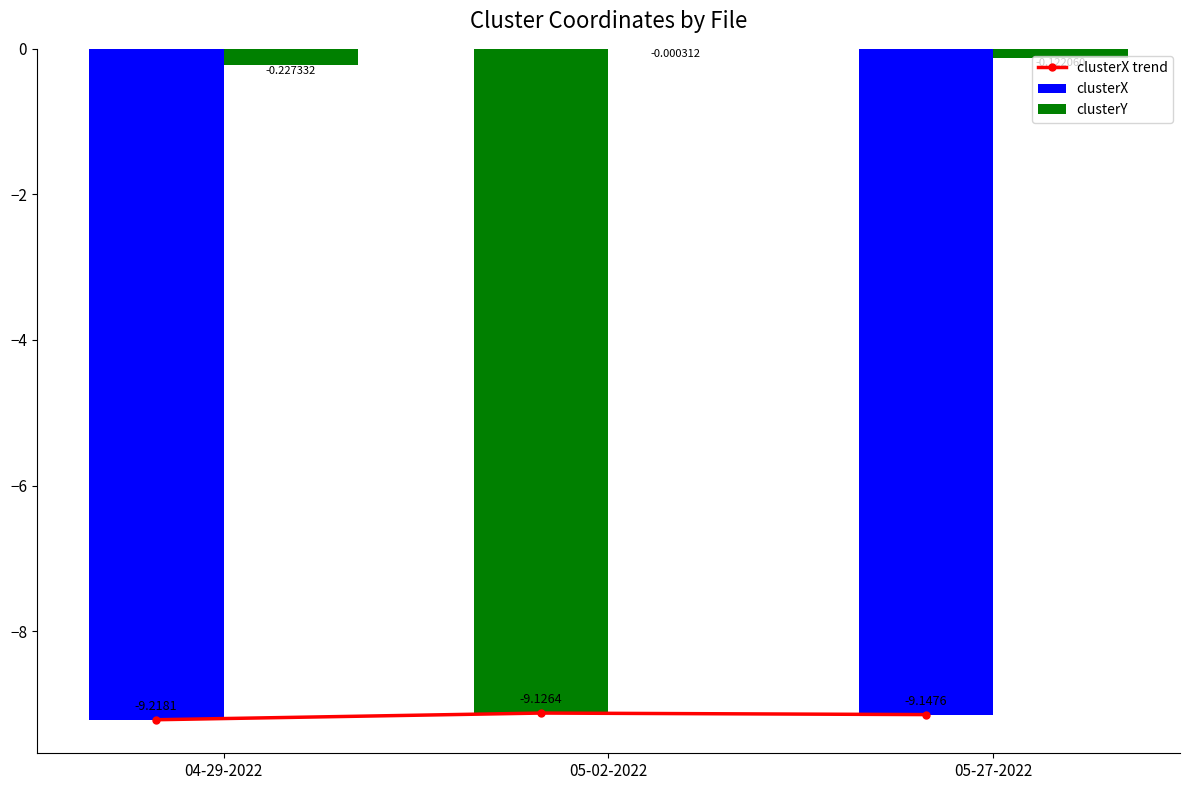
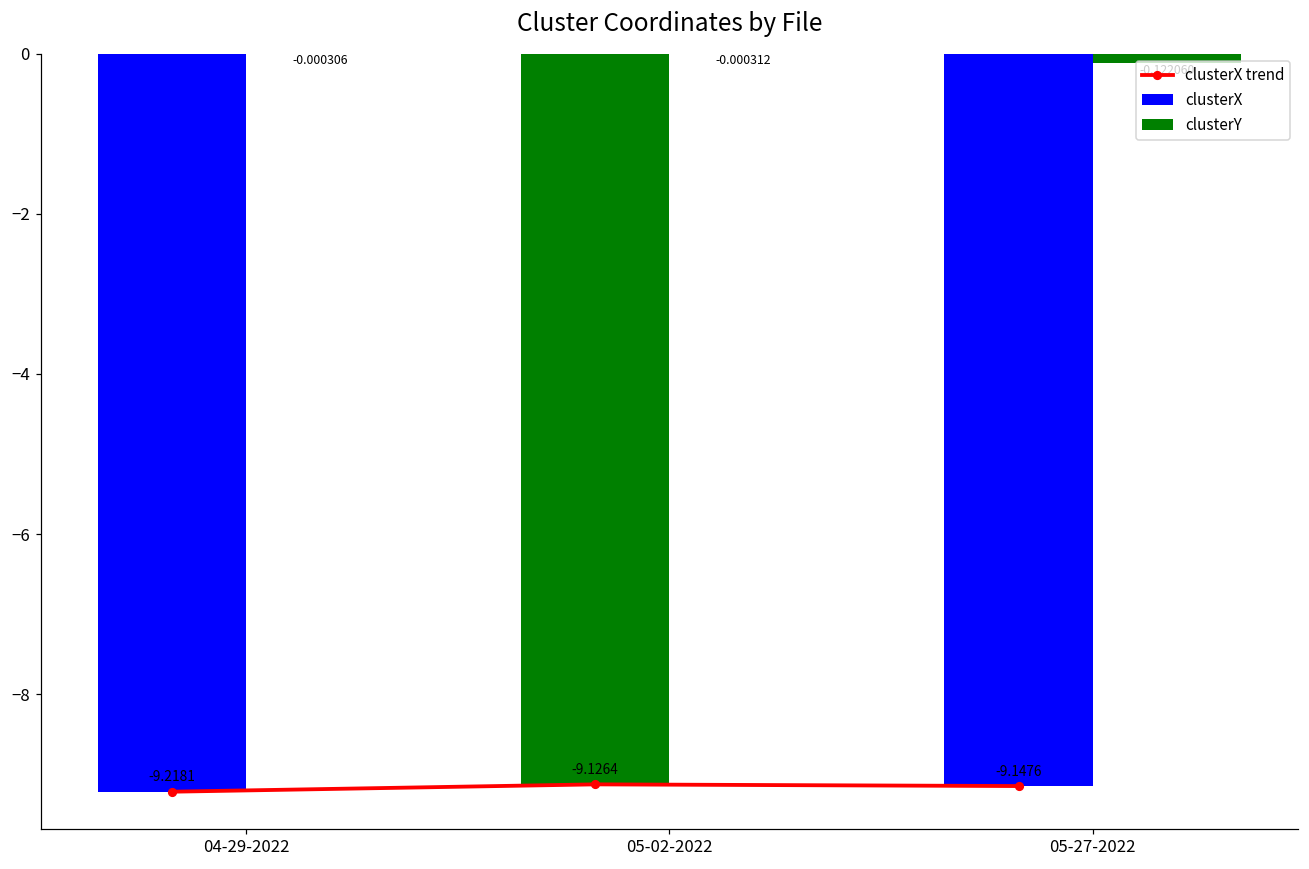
  {
    "clusterX": {
      "04-29-2022": -9.2181,
      "05-02-2022": -9.1264,
      "05-27-2022": -9.1476
    },
    "clusterY": {
-     "04-29-2022": -0.227332,
+     "04-29-2022": -0.000306,
      "05-02-2022": -0.000312
    }
  }
